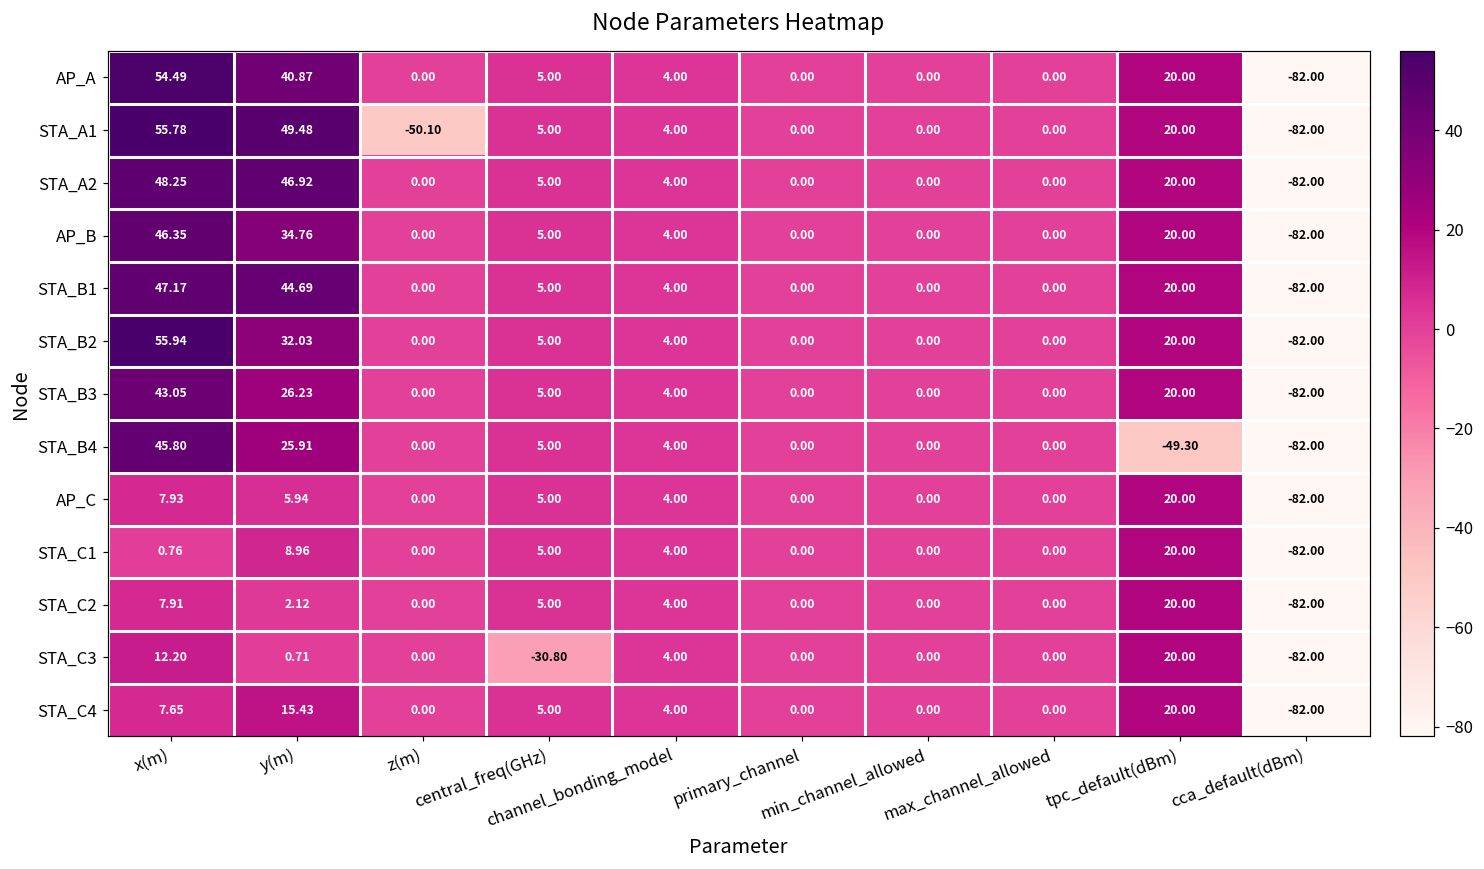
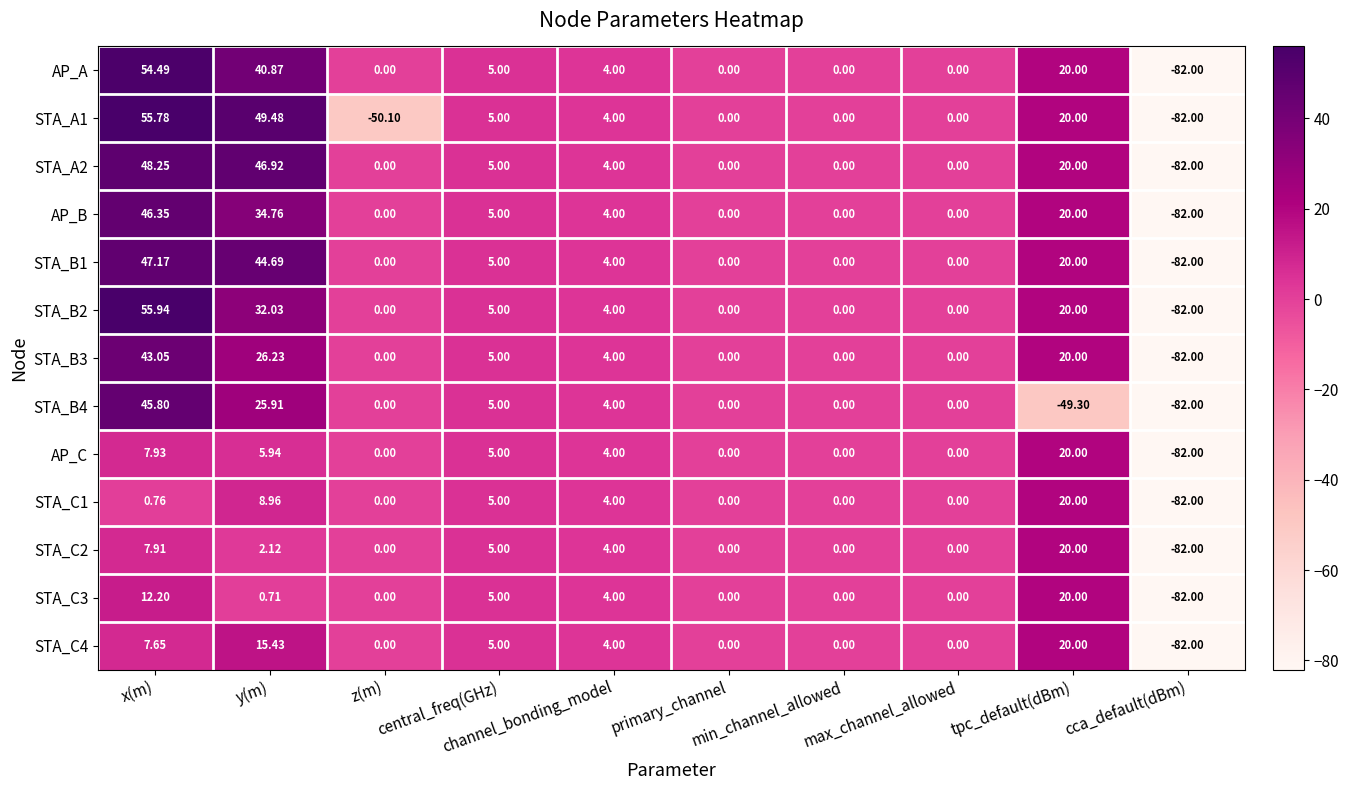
  {
    "AP_A": {
      "x(m)": 54.49,
      "y(m)": 40.87,
      "z(m)": 0.00,
      "central_freq(GHz)": 5.00,
      "channel_bonding_model": 4.00,
      "primary_channel": 0.00,
      "min_channel_allowed": 0.00,
      "max_channel_allowed": 0.00,
      "tpc_default(dBm)": 20.00,
      "cca_default(dBm)": -82.00
    },
    "STA_A1": {
      "x(m)": 55.78,
      "y(m)": 49.48,
      "z(m)": -50.10,
      "central_freq(GHz)": 5.00,
      "channel_bonding_model": 4.00,
      "primary_channel": 0.00,
      "min_channel_allowed": 0.00,
      "max_channel_allowed": 0.00,
      "tpc_default(dBm)": 20.00,
      "cca_default(dBm)": -82.00
    },
    "STA_A2": {
      "x(m)": 48.25,
      "y(m)": 46.92,
      "z(m)": 0.00,
      "central_freq(GHz)": 5.00,
      "channel_bonding_model": 4.00,
      "primary_channel": 0.00,
      "min_channel_allowed": 0.00,
      "max_channel_allowed": 0.00,
      "tpc_default(dBm)": 20.00,
      "cca_default(dBm)": -82.00
    },
    "AP_B": {
      "x(m)": 46.35,
      "y(m)": 34.76,
      "z(m)": 0.00,
      "central_freq(GHz)": 5.00,
      "channel_bonding_model": 4.00,
      "primary_channel": 0.00,
      "min_channel_allowed": 0.00,
      "max_channel_allowed": 0.00,
      "tpc_default(dBm)": 20.00,
      "cca_default(dBm)": -82.00
    },
    "STA_B1": {
      "x(m)": 47.17,
      "y(m)": 44.69,
      "z(m)": 0.00,
      "central_freq(GHz)": 5.00,
      "channel_bonding_model": 4.00,
      "primary_channel": 0.00,
      "min_channel_allowed": 0.00,
      "max_channel_allowed": 0.00,
      "tpc_default(dBm)": 20.00,
      "cca_default(dBm)": -82.00
    },
    "STA_B2": {
      "x(m)": 55.94,
      "y(m)": 32.03,
      "z(m)": 0.00,
      "central_freq(GHz)": 5.00,
      "channel_bonding_model": 4.00,
      "primary_channel": 0.00,
      "min_channel_allowed": 0.00,
      "max_channel_allowed": 0.00,
      "tpc_default(dBm)": 20.00,
      "cca_default(dBm)": -82.00
    },
    "STA_B3": {
      "x(m)": 43.05,
      "y(m)": 26.23,
      "z(m)": 0.00,
      "central_freq(GHz)": 5.00,
      "channel_bonding_model": 4.00,
      "primary_channel": 0.00,
      "min_channel_allowed": 0.00,
      "max_channel_allowed": 0.00,
      "tpc_default(dBm)": 20.00,
      "cca_default(dBm)": -82.00
    },
    "STA_B4": {
      "x(m)": 45.80,
      "y(m)": 25.91,
      "z(m)": 0.00,
      "central_freq(GHz)": 5.00,
      "channel_bonding_model": 4.00,
      "primary_channel": 0.00,
      "min_channel_allowed": 0.00,
      "max_channel_allowed": 0.00,
      "tpc_default(dBm)": -49.30,
      "cca_default(dBm)": -82.00
    },
    "AP_C": {
      "x(m)": 7.93,
      "y(m)": 5.94,
      "z(m)": 0.00,
      "central_freq(GHz)": 5.00,
      "channel_bonding_model": 4.00,
      "primary_channel": 0.00,
      "min_channel_allowed": 0.00,
      "max_channel_allowed": 0.00,
      "tpc_default(dBm)": 20.00,
      "cca_default(dBm)": -82.00
    },
    "STA_C1": {
      "x(m)": 0.76,
      "y(m)": 8.96,
      "z(m)": 0.00,
      "central_freq(GHz)": 5.00,
      "channel_bonding_model": 4.00,
      "primary_channel": 0.00,
      "min_channel_allowed": 0.00,
      "max_channel_allowed": 0.00,
      "tpc_default(dBm)": 20.00,
      "cca_default(dBm)": -82.00
    },
    "STA_C2": {
      "x(m)": 7.91,
      "y(m)": 2.12,
      "z(m)": 0.00,
      "central_freq(GHz)": 5.00,
      "channel_bonding_model": 4.00,
      "primary_channel": 0.00,
      "min_channel_allowed": 0.00,
      "max_channel_allowed": 0.00,
      "tpc_default(dBm)": 20.00,
      "cca_default(dBm)": -82.00
    },
    "STA_C3": {
      "x(m)": 12.20,
      "y(m)": 0.71,
      "z(m)": 0.00,
-     "central_freq(GHz)": -30.80,
+     "central_freq(GHz)": 5.00,
      "channel_bonding_model": 4.00,
      "primary_channel": 0.00,
      "min_channel_allowed": 0.00,
      "max_channel_allowed": 0.00,
      "tpc_default(dBm)": 20.00,
      "cca_default(dBm)": -82.00
    },
    "STA_C4": {
      "x(m)": 7.65,
      "y(m)": 15.43,
      "z(m)": 0.00,
      "central_freq(GHz)": 5.00,
      "channel_bonding_model": 4.00,
      "primary_channel": 0.00,
      "min_channel_allowed": 0.00,
      "max_channel_allowed": 0.00,
      "tpc_default(dBm)": 20.00,
      "cca_default(dBm)": -82.00
    }
  }
